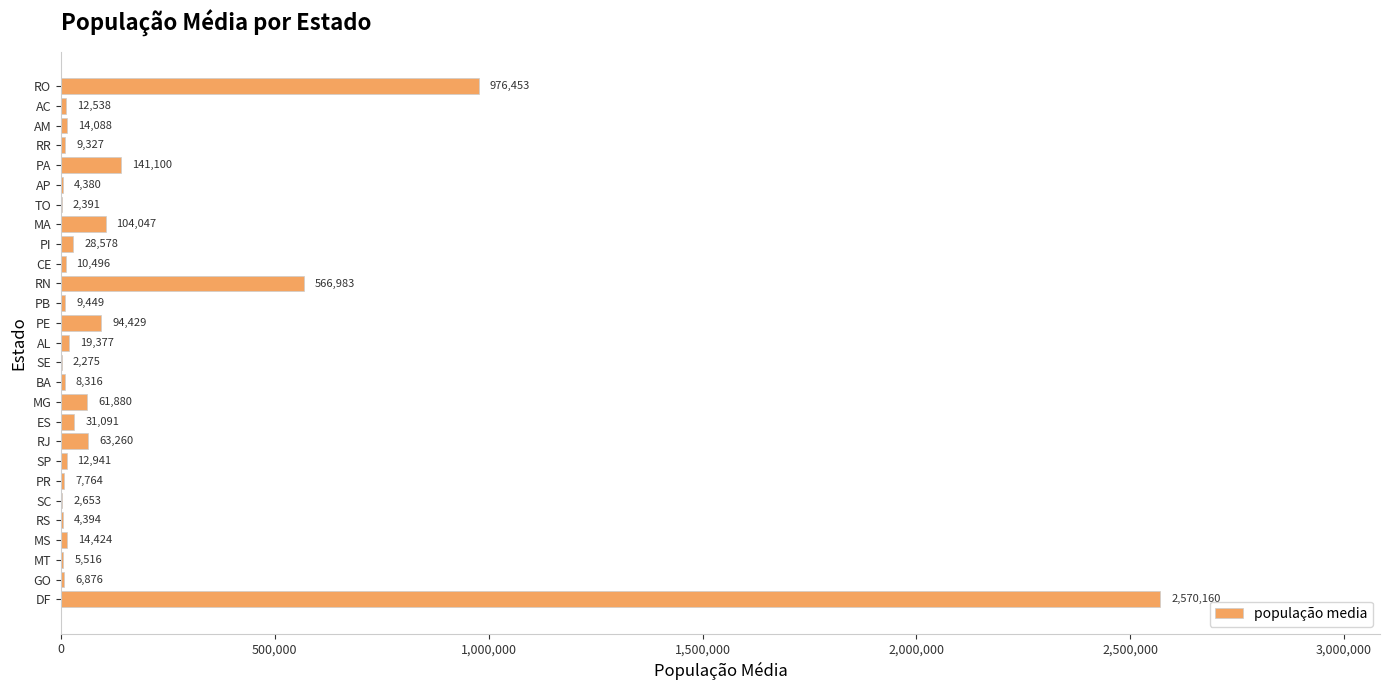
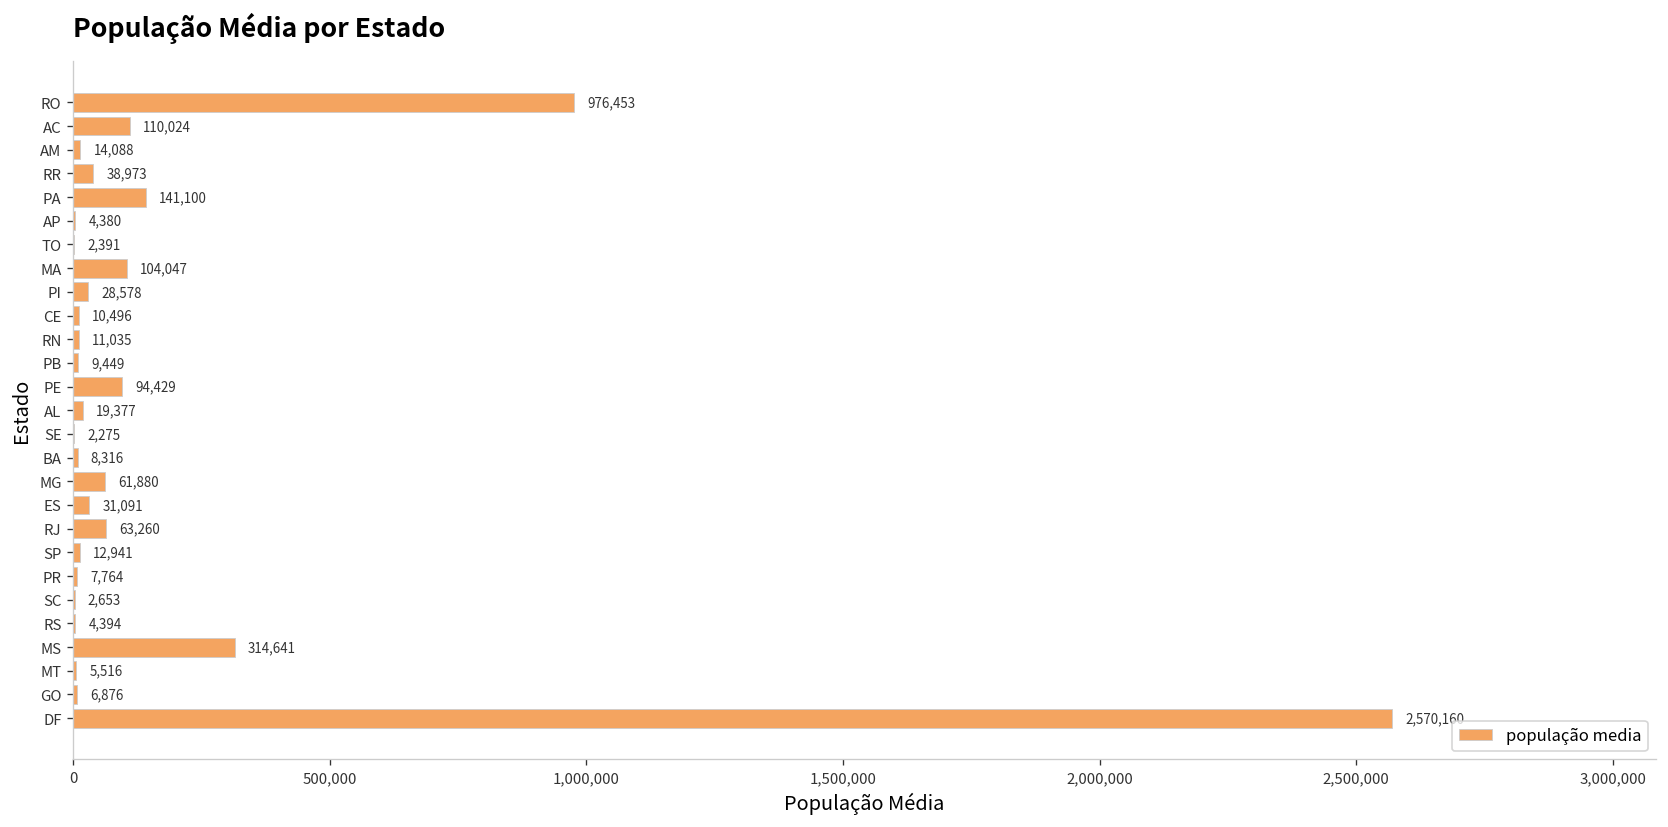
  {
    "RO": "976,453",
-   "AC": "12,538",
+   "AC": "110,024",
    "AM": "14,088",
-   "RR": "9,327",
+   "RR": "38,973",
    "PA": "141,100",
    "AP": "4,380",
    "TO": "2,391",
    "MA": "104,047",
    "PI": "28,578",
    "CE": "10,496",
-   "RN": "566,983",
+   "RN": "11,035",
    "PB": "9,449",
    "PE": "94,429",
    "AL": "19,377",
    "SE": "2,275",
    "BA": "8,316",
    "MG": "61,880",
    "ES": "31,091",
    "RJ": "63,260",
    "SP": "12,941",
    "PR": "7,764",
    "SC": "2,653",
    "RS": "4,394",
-   "MS": "14,424",
+   "MS": "314,641",
    "MT": "5,516",
    "GO": "6,876"
  }
